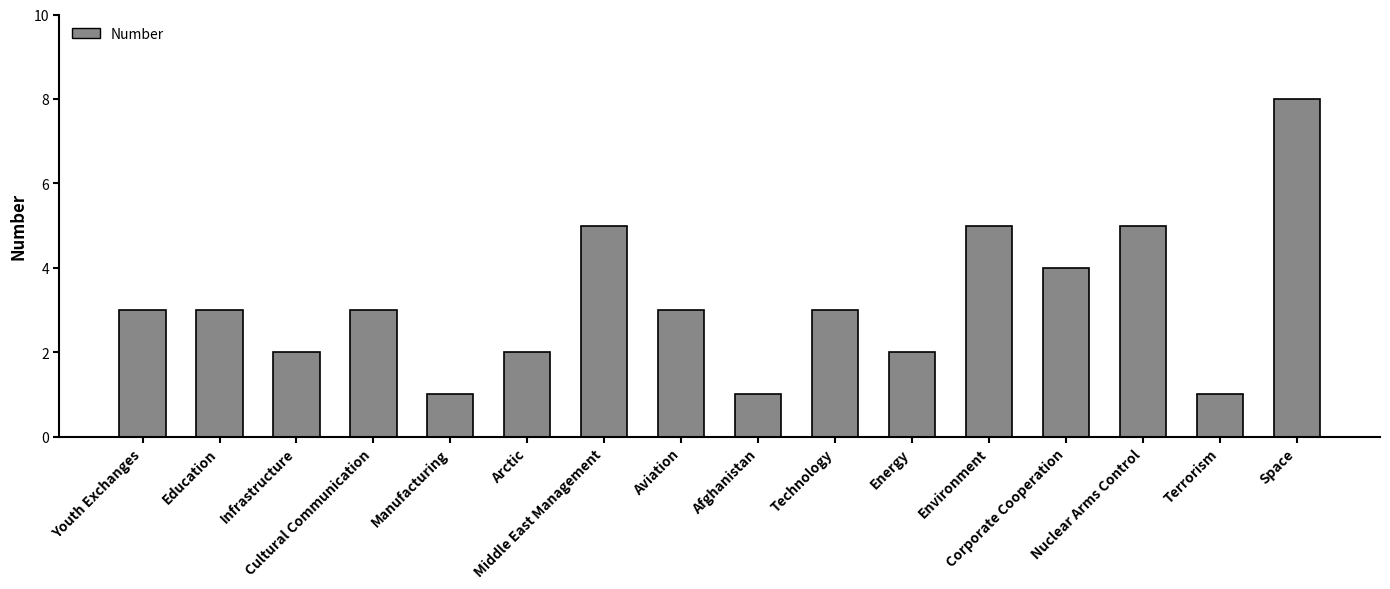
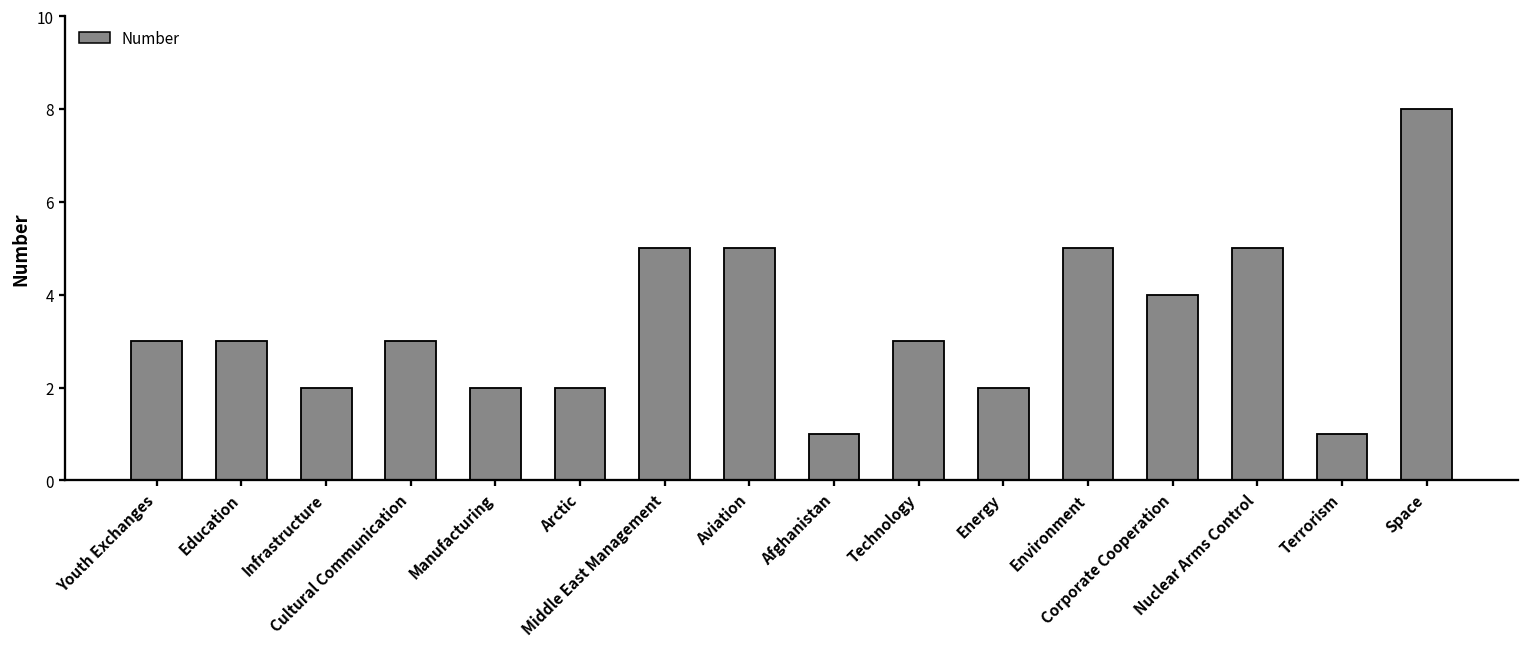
  {
    "Youth Exchanges": 3,
    "Education": 3,
    "Infrastructure": 2,
    "Cultural Communication": 3,
-   "Manufacturing": 1,
+   "Manufacturing": 2,
    "Arctic": 2,
    "Middle East Management": 5,
-   "Aviation": 3,
+   "Aviation": 5,
    "Afghanistan": 1,
    "Technology": 3,
    "Energy": 2,
    "Environment": 5,
    "Corporate Cooperation": 4,
    "Nuclear Arms Control": 5,
    "Terrorism": 1,
    "Space": 8
  }
